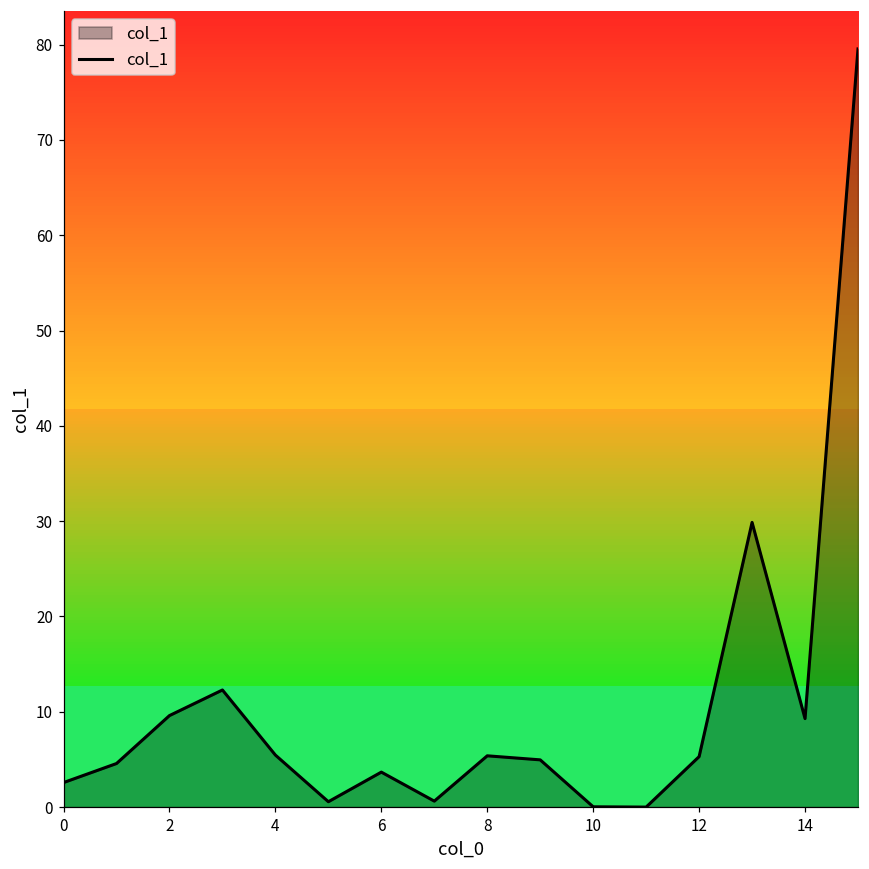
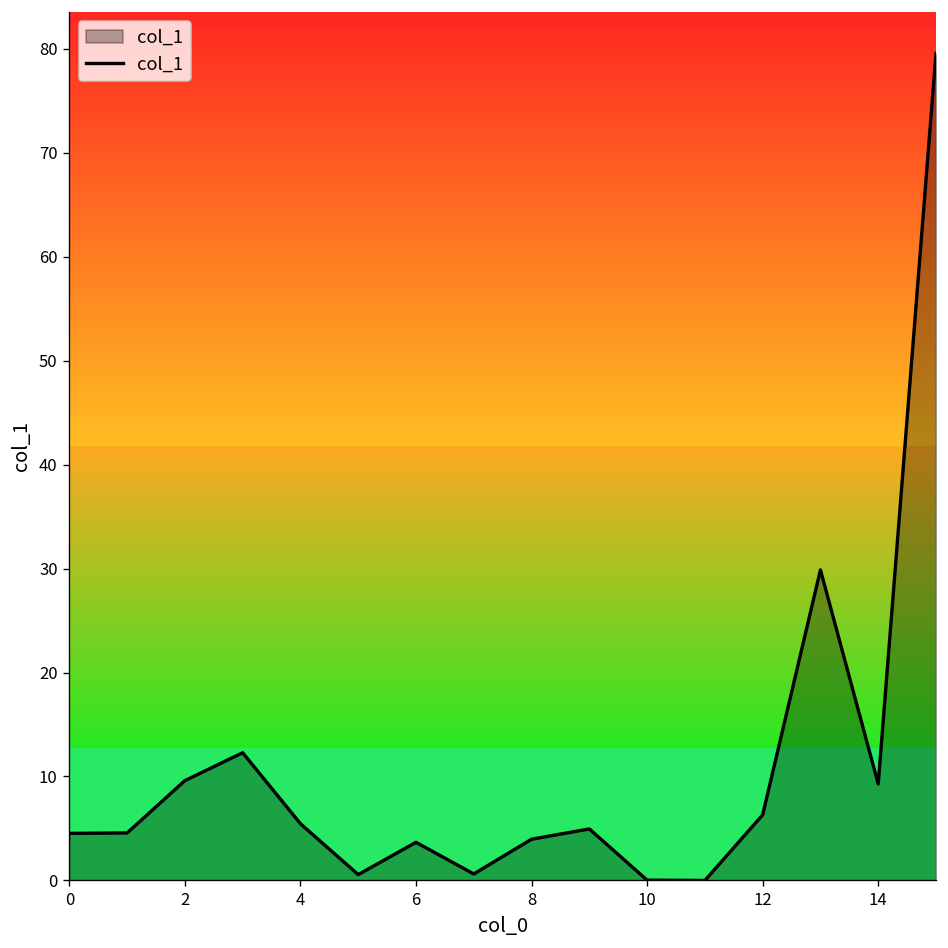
  {
-   "0": 3,
+   "0": 5,
    "2": 10,
    "4": 5,
    "6": 4,
-   "8": 5,
+   "8": 4,
    "10": 0,
-   "12": 5,
+   "12": 6,
    "14": 9
  }
